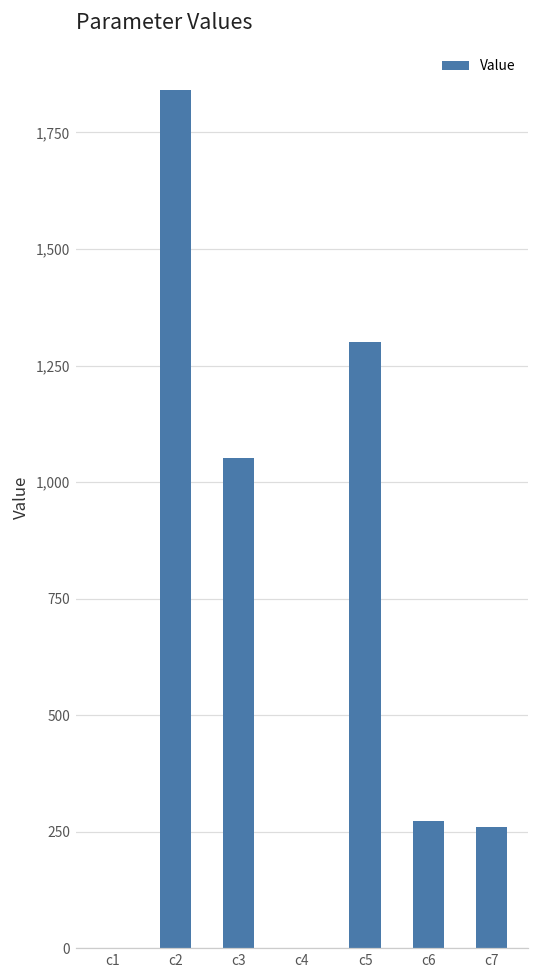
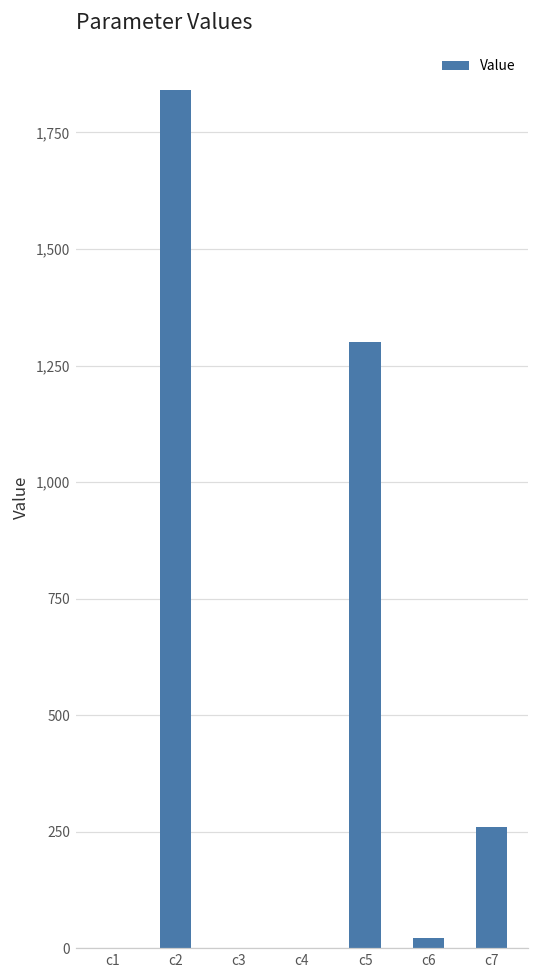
  {
    "c2": "1,840",
-   "c3": "1,050",
+   "c3": "0",
    "c5": "1,300",
-   "c6": "270",
+   "c6": "20",
    "c7": "260"
  }
